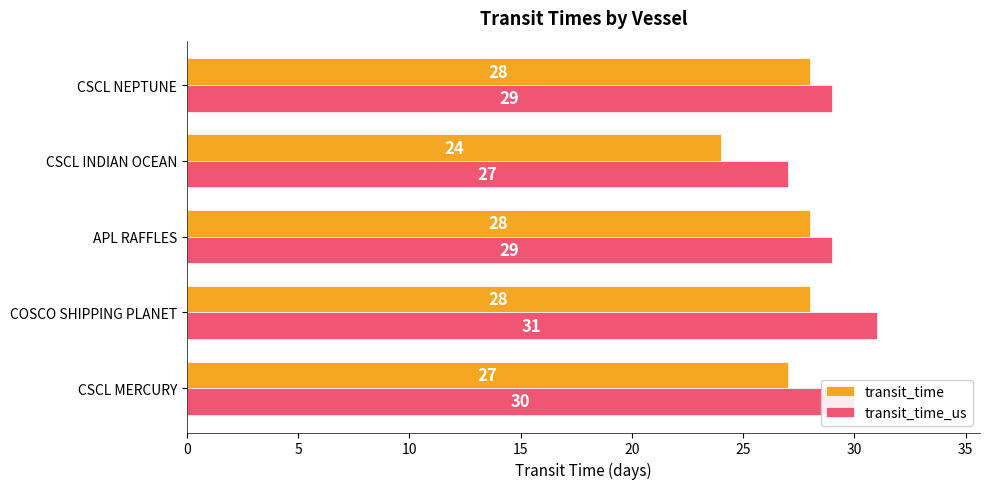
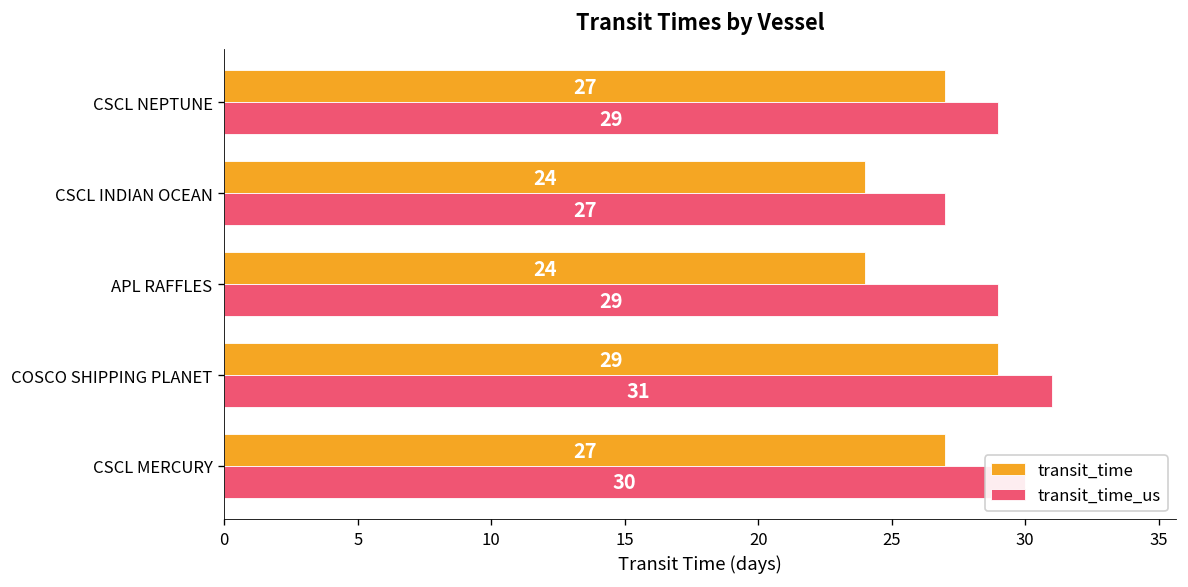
  {
    "transit_time": {
-     "CSCL NEPTUNE": 28,
+     "CSCL NEPTUNE": 27,
      "CSCL INDIAN OCEAN": 24,
-     "APL RAFFLES": 28,
-     "COSCO SHIPPING PLANET": 28,
+     "APL RAFFLES": 24,
+     "COSCO SHIPPING PLANET": 29,
      "CSCL MERCURY": 27
    },
    "transit_time_us": {
      "CSCL NEPTUNE": 29,
      "CSCL INDIAN OCEAN": 27,
      "APL RAFFLES": 29,
      "COSCO SHIPPING PLANET": 31
    }
  }
